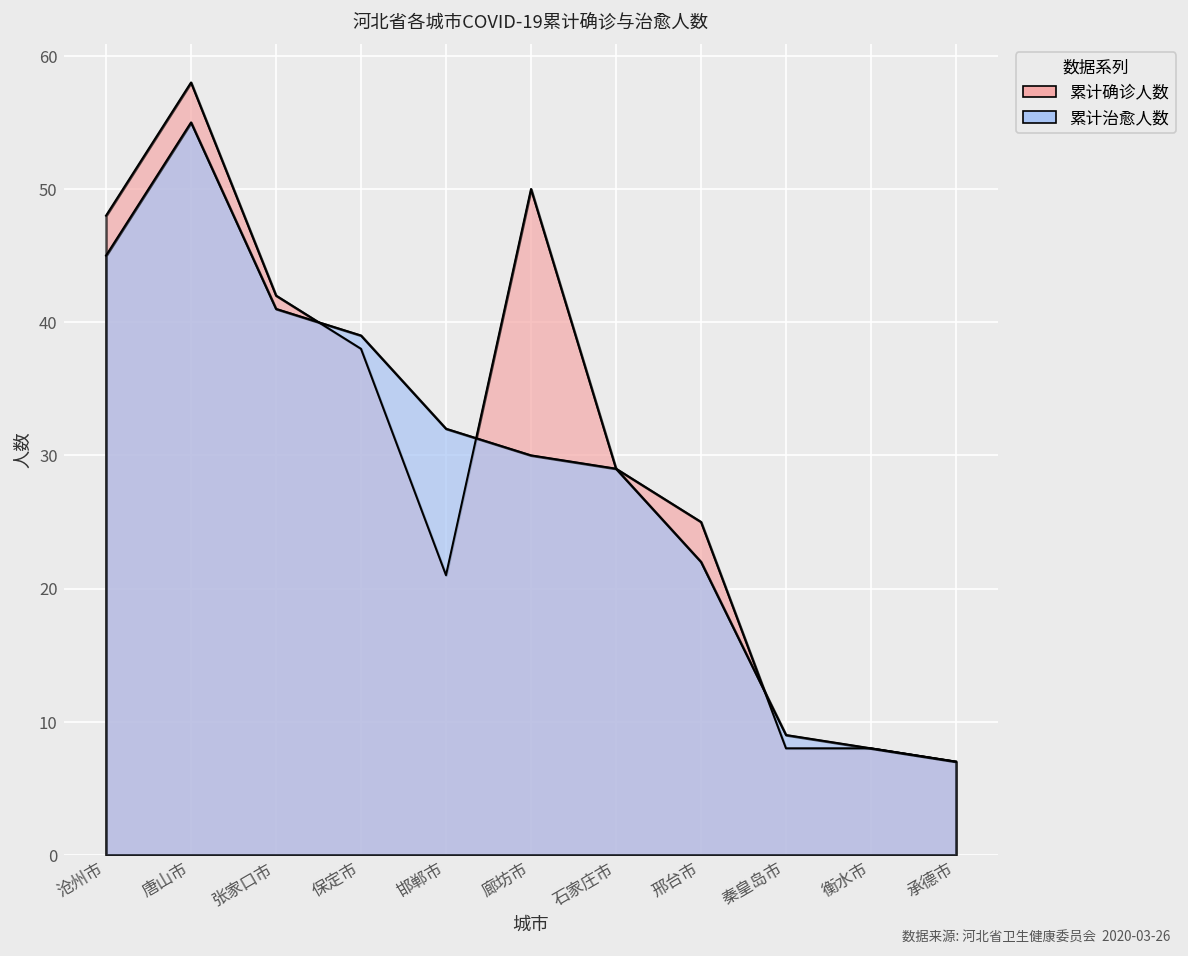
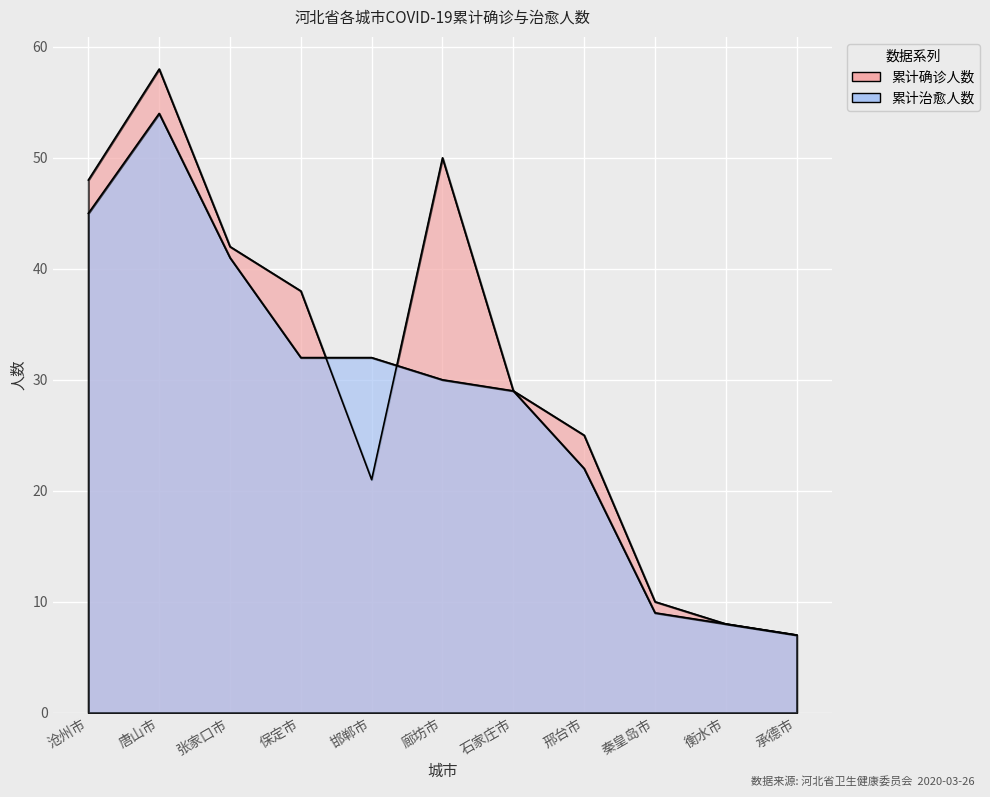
  {
    "累计确诊人数": {
      "沧州市": 48,
      "唐山市": 58,
      "张家口市": 42,
      "保定市": 38,
      "邯郸市": 21,
      "廊坊市": 50,
      "邢台市": 25,
-     "秦皇岛市": 8
+     "秦皇岛市": 10
    },
    "累计治愈人数": {
      "沧州市": 45,
-     "唐山市": 55,
+     "唐山市": 54,
      "张家口市": 41,
-     "保定市": 39,
+     "保定市": 32,
      "邯郸市": 32,
      "廊坊市": 30,
      "邢台市": 22,
      "秦皇岛市": 9
    }
  }
